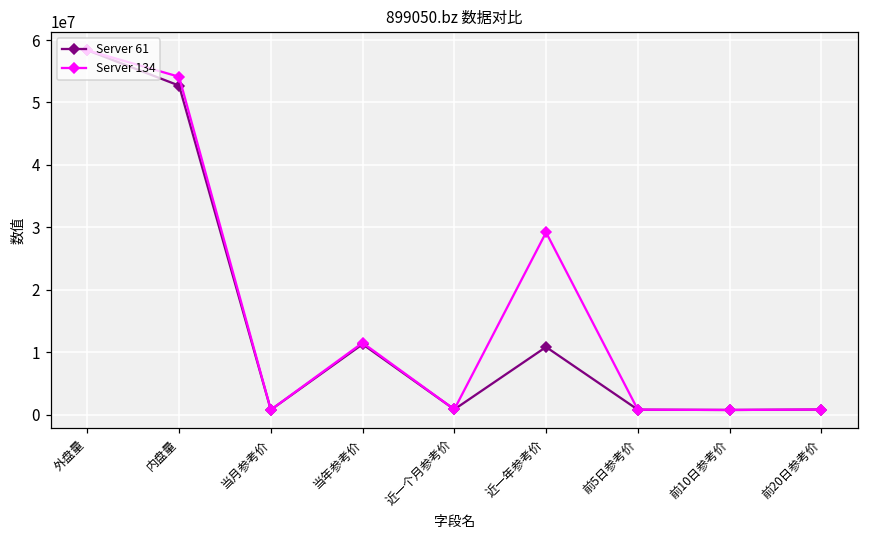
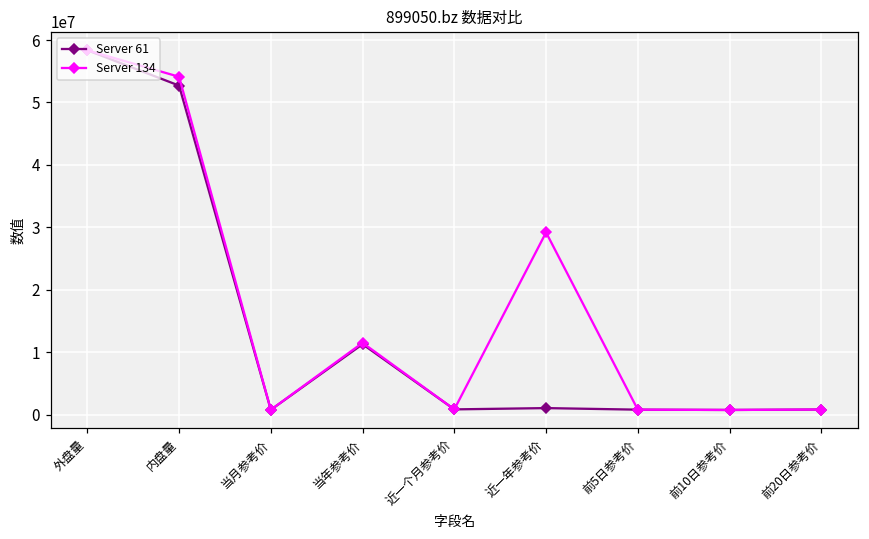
  {
    "Server 61": {
      "内盘量": 53000000,
-     "近一年参考价": 11000000
+     "近一年参考价": 1000000
    },
    "Server 134": {
      "内盘量": 54000000,
      "近一年参考价": 29000000
    }
  }
